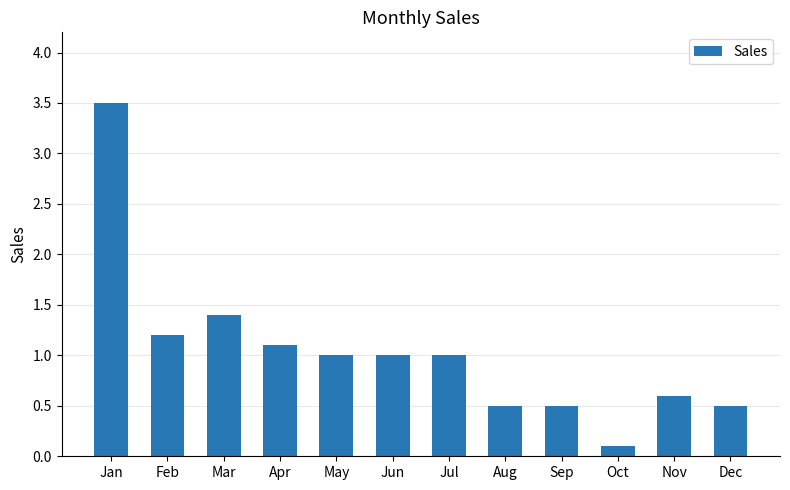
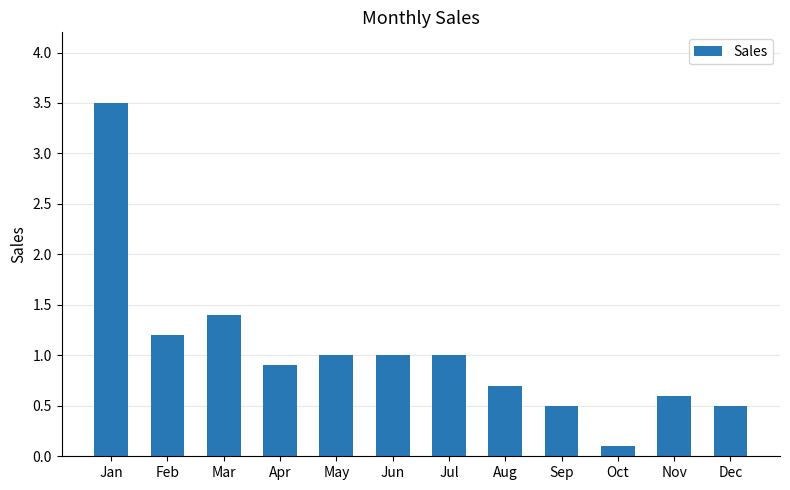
  {
    "Jan": 3.5,
    "Feb": 1.2,
    "Mar": 1.4,
-   "Apr": 1.1,
+   "Apr": 0.9,
    "May": 1.0,
    "Jun": 1.0,
    "Jul": 1.0,
-   "Aug": 0.5,
+   "Aug": 0.7,
    "Sep": 0.5,
    "Oct": 0.1,
    "Nov": 0.6,
    "Dec": 0.5
  }
